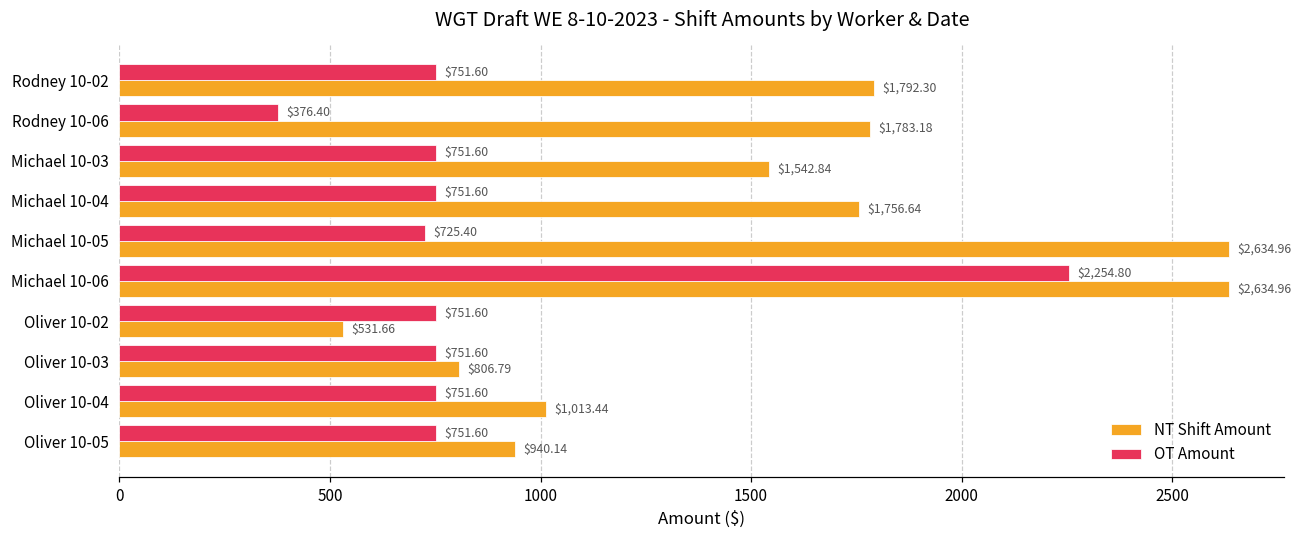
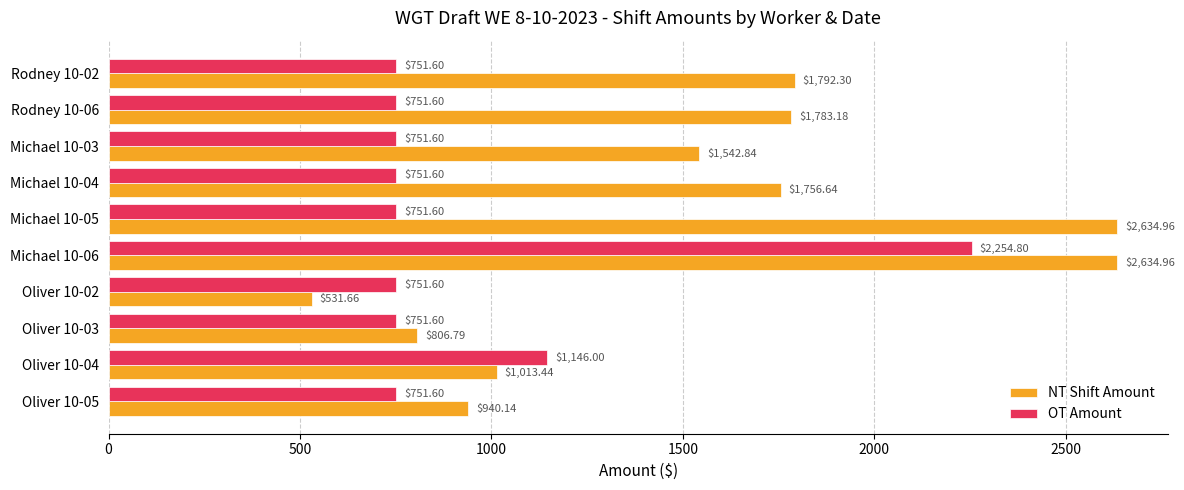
  {
    "NT Shift Amount": {
      "Rodney 10-02": "$1,792.30",
      "Rodney 10-06": "$1,783.18",
      "Michael 10-03": "$1,542.84",
      "Michael 10-04": "$1,756.64",
      "Michael 10-05": "$2,634.96",
      "Michael 10-06": "$2,634.96",
      "Oliver 10-02": "$531.66",
      "Oliver 10-03": "$806.79",
      "Oliver 10-04": "$1,013.44",
      "Oliver 10-05": "$940.14"
    },
    "OT Amount": {
      "Rodney 10-02": "$751.60",
-     "Rodney 10-06": "$376.40",
+     "Rodney 10-06": "$751.60",
      "Michael 10-03": "$751.60",
      "Michael 10-04": "$751.60",
-     "Michael 10-05": "$725.40",
+     "Michael 10-05": "$751.60",
      "Michael 10-06": "$2,254.80",
      "Oliver 10-02": "$751.60",
      "Oliver 10-03": "$751.60",
-     "Oliver 10-04": "$751.60",
+     "Oliver 10-04": "$1,146.00",
      "Oliver 10-05": "$751.60"
    }
  }
